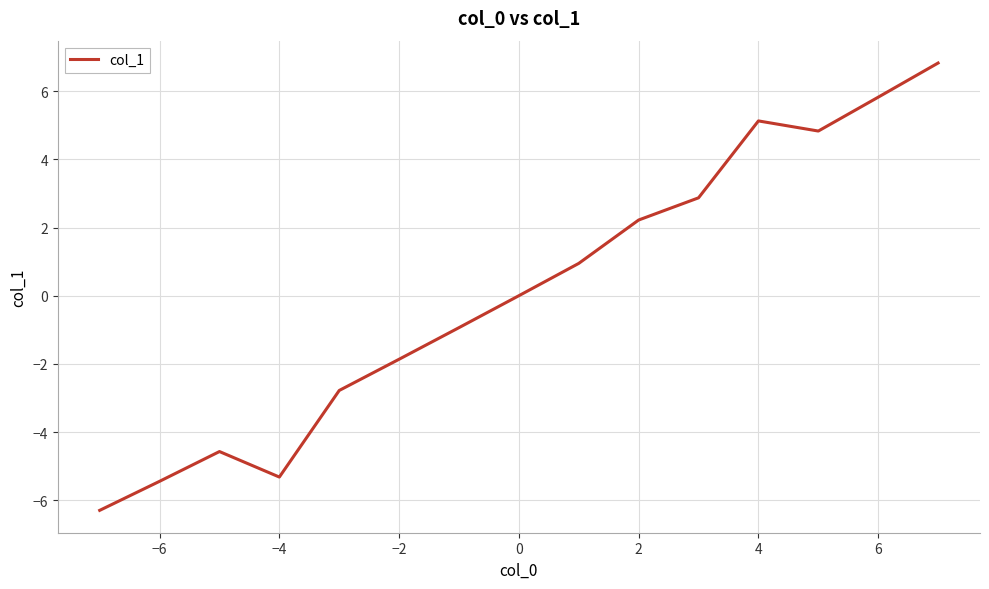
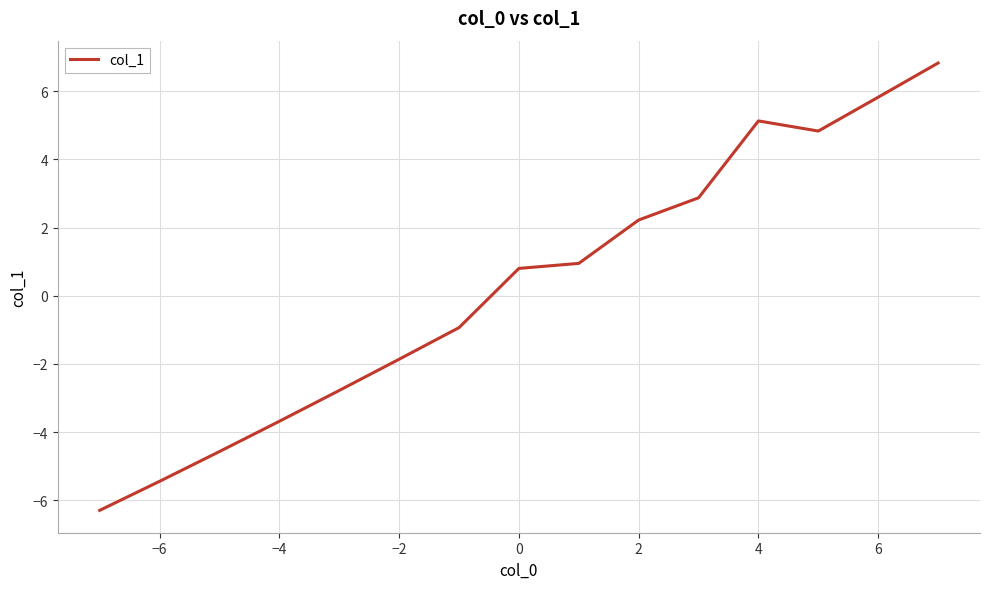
  {
    "−6": -5.4,
-   "−4": -5.3,
+   "−4": -3.7,
    "−2": -1.9,
-   "0": 0.0,
+   "0": 0.8,
    "2": 2.2,
    "4": 5.1,
    "6": 5.8
  }
